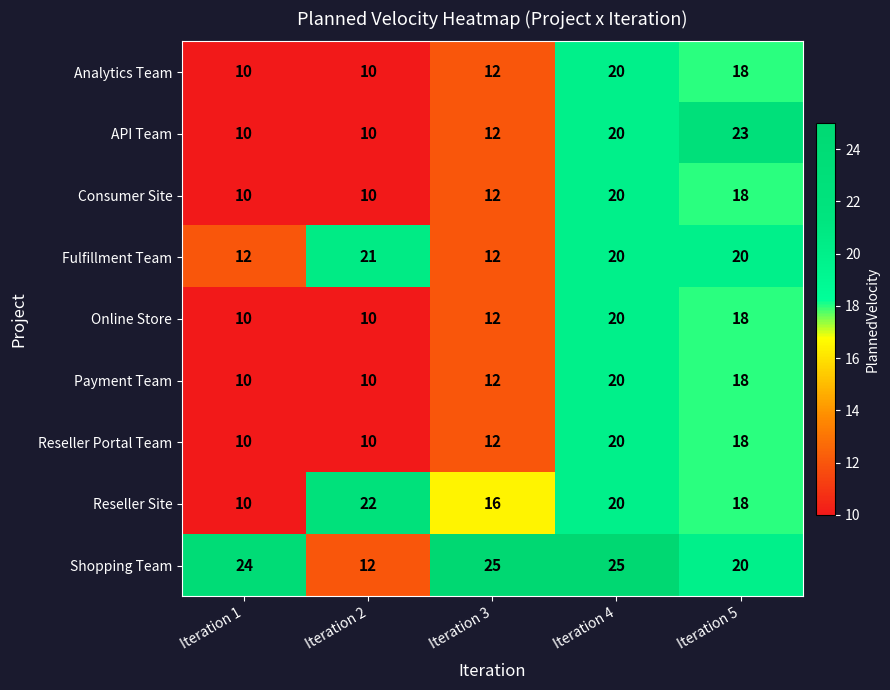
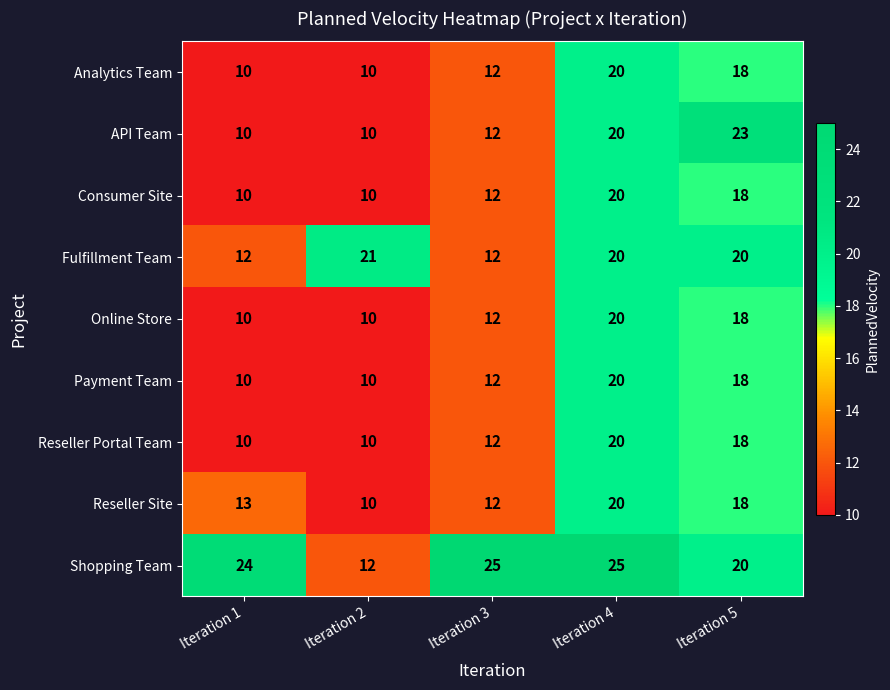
  {
    "Analytics Team": {
      "Iteration 1": 10,
      "Iteration 2": 10,
      "Iteration 3": 12,
      "Iteration 4": 20,
      "Iteration 5": 18
    },
    "API Team": {
      "Iteration 1": 10,
      "Iteration 2": 10,
      "Iteration 3": 12,
      "Iteration 4": 20,
      "Iteration 5": 23
    },
    "Consumer Site": {
      "Iteration 1": 10,
      "Iteration 2": 10,
      "Iteration 3": 12,
      "Iteration 4": 20,
      "Iteration 5": 18
    },
    "Fulfillment Team": {
      "Iteration 1": 12,
      "Iteration 2": 21,
      "Iteration 3": 12,
      "Iteration 4": 20,
      "Iteration 5": 20
    },
    "Online Store": {
      "Iteration 1": 10,
      "Iteration 2": 10,
      "Iteration 3": 12,
      "Iteration 4": 20,
      "Iteration 5": 18
    },
    "Payment Team": {
      "Iteration 1": 10,
      "Iteration 2": 10,
      "Iteration 3": 12,
      "Iteration 4": 20,
      "Iteration 5": 18
    },
    "Reseller Portal Team": {
      "Iteration 1": 10,
      "Iteration 2": 10,
      "Iteration 3": 12,
      "Iteration 4": 20,
      "Iteration 5": 18
    },
    "Reseller Site": {
-     "Iteration 1": 10,
-     "Iteration 2": 22,
-     "Iteration 3": 16,
+     "Iteration 1": 13,
+     "Iteration 2": 10,
+     "Iteration 3": 12,
      "Iteration 4": 20,
      "Iteration 5": 18
    },
    "Shopping Team": {
      "Iteration 1": 24,
      "Iteration 2": 12,
      "Iteration 3": 25,
      "Iteration 4": 25,
      "Iteration 5": 20
    }
  }
